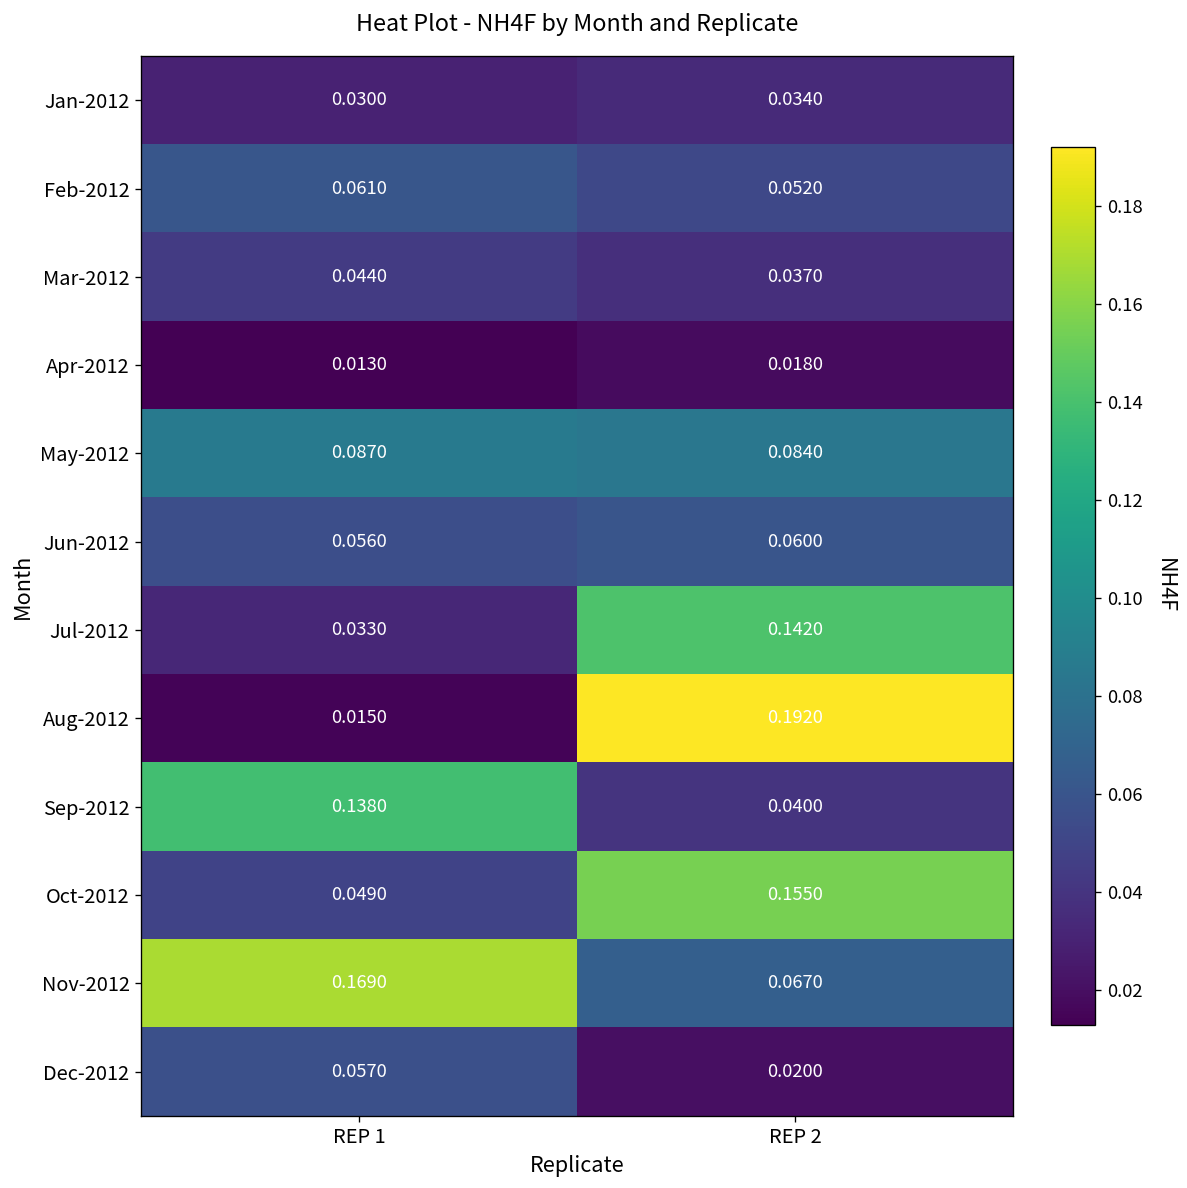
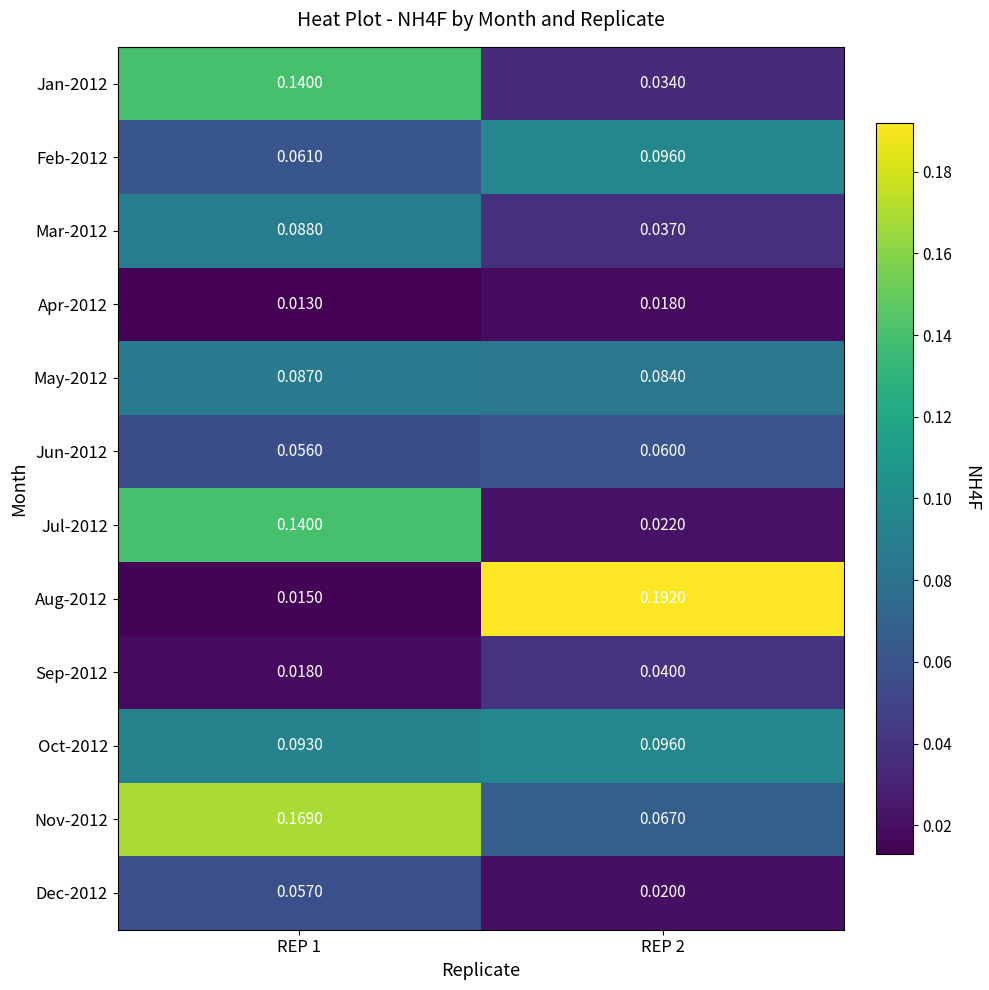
  {
    "Jan-2012": {
-     "REP 1": 0.0300,
+     "REP 1": 0.1400,
      "REP 2": 0.0340
    },
    "Feb-2012": {
      "REP 1": 0.0610,
-     "REP 2": 0.0520
+     "REP 2": 0.0960
    },
    "Mar-2012": {
-     "REP 1": 0.0440,
+     "REP 1": 0.0880,
      "REP 2": 0.0370
    },
    "Apr-2012": {
      "REP 1": 0.0130,
      "REP 2": 0.0180
    },
    "May-2012": {
      "REP 1": 0.0870,
      "REP 2": 0.0840
    },
    "Jun-2012": {
      "REP 1": 0.0560,
      "REP 2": 0.0600
    },
    "Jul-2012": {
-     "REP 1": 0.0330,
-     "REP 2": 0.1420
+     "REP 1": 0.1400,
+     "REP 2": 0.0220
    },
    "Aug-2012": {
      "REP 1": 0.0150,
      "REP 2": 0.1920
    },
    "Sep-2012": {
-     "REP 1": 0.1380,
+     "REP 1": 0.0180,
      "REP 2": 0.0400
    },
    "Oct-2012": {
-     "REP 1": 0.0490,
-     "REP 2": 0.1550
+     "REP 1": 0.0930,
+     "REP 2": 0.0960
    },
    "Nov-2012": {
      "REP 1": 0.1690,
      "REP 2": 0.0670
    },
    "Dec-2012": {
      "REP 1": 0.0570,
      "REP 2": 0.0200
    }
  }
